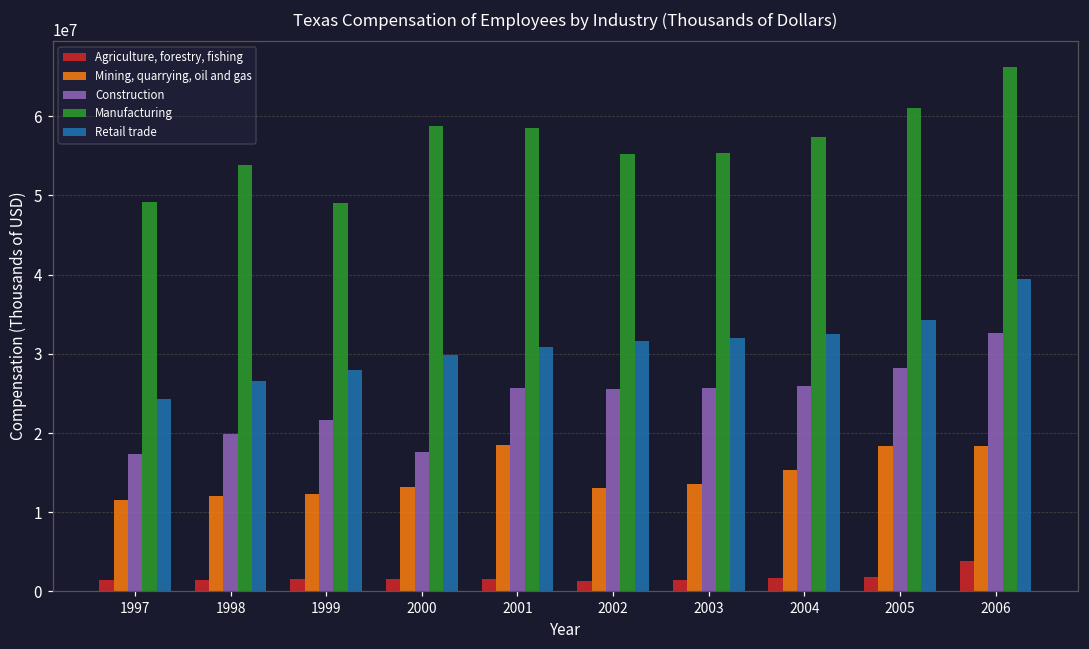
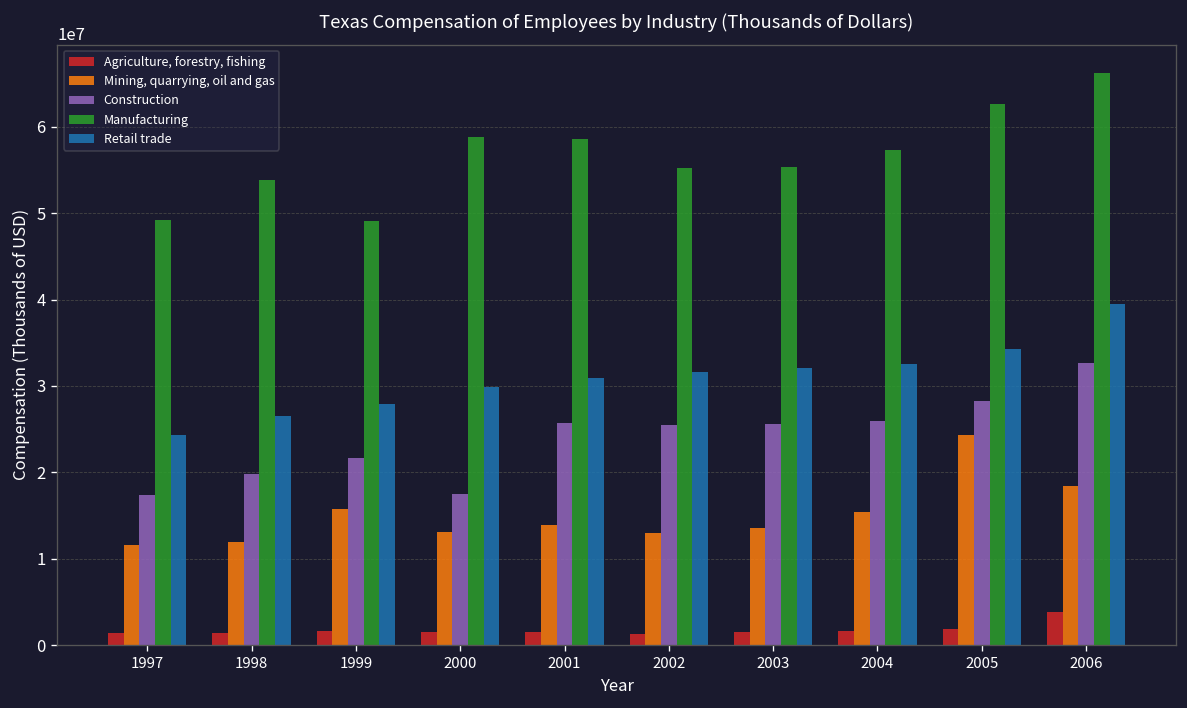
  {
    "Agriculture, forestry, fishing": {
      "1997": 1000000,
      "1998": 1000000,
      "1999": 2000000,
      "2000": 2000000,
      "2001": 2000000,
      "2002": 1000000,
      "2003": 1000000,
      "2004": 2000000,
      "2005": 2000000,
      "2006": 4000000
    },
    "Mining, quarrying, oil and gas": {
      "1997": 12000000,
      "1998": 12000000,
-     "1999": 12000000,
+     "1999": 16000000,
      "2000": 13000000,
-     "2001": 18000000,
+     "2001": 14000000,
      "2002": 13000000,
      "2003": 14000000,
      "2004": 15000000,
-     "2005": 18000000,
+     "2005": 24000000,
      "2006": 18000000
    },
    "Construction": {
      "1997": 17000000,
      "1998": 20000000,
      "1999": 22000000,
      "2000": 18000000,
      "2001": 26000000,
      "2002": 26000000,
      "2003": 26000000,
      "2004": 26000000,
      "2005": 28000000,
      "2006": 33000000
    },
    "Manufacturing": {
      "1997": 49000000,
      "1998": 54000000,
      "1999": 49000000,
      "2000": 59000000,
      "2001": 59000000,
      "2002": 55000000,
      "2003": 55000000,
      "2004": 57000000,
-     "2005": 61000000,
+     "2005": 63000000,
      "2006": 66000000
    },
    "Retail trade": {
      "1997": 24000000,
      "1998": 27000000,
      "1999": 28000000,
      "2000": 30000000,
      "2001": 31000000,
      "2002": 32000000,
      "2003": 32000000,
      "2004": 33000000,
      "2005": 34000000,
      "2006": 39000000
    }
  }
